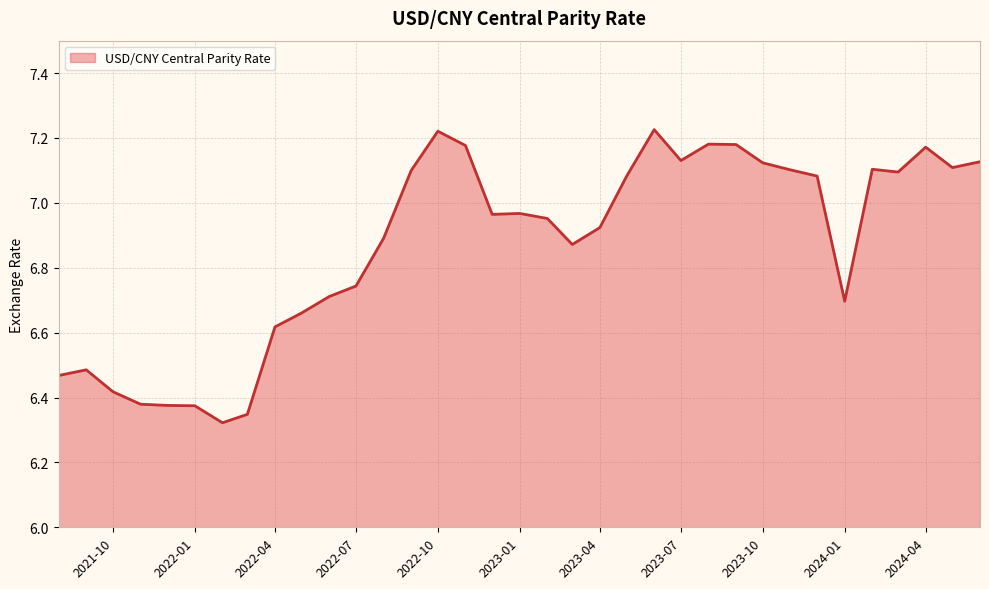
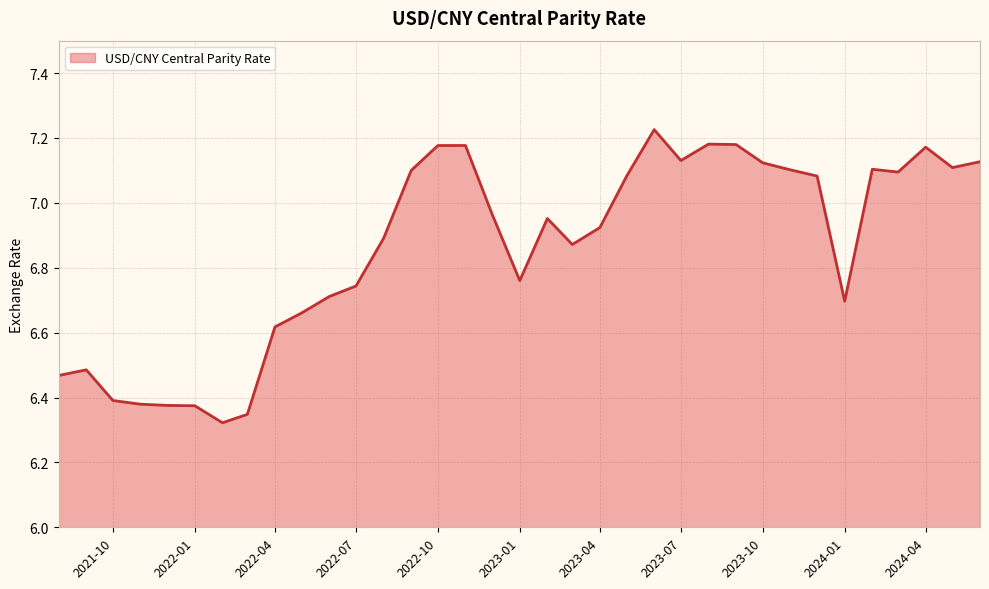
  {
-   "2021-10": 6.42,
+   "2021-10": 6.39,
    "2022-01": 6.37,
    "2022-04": 6.62,
    "2022-07": 6.74,
-   "2022-10": 7.22,
-   "2023-01": 6.97,
+   "2022-10": 7.18,
+   "2023-01": 6.76,
    "2023-04": 6.92,
    "2023-07": 7.13,
    "2023-10": 7.12,
    "2024-01": 6.70,
    "2024-04": 7.17
  }
